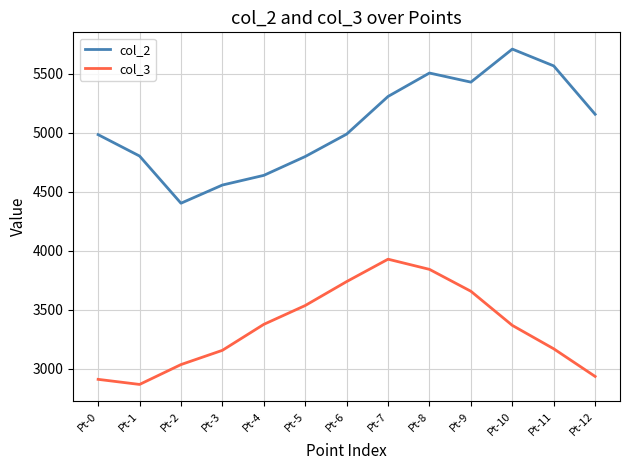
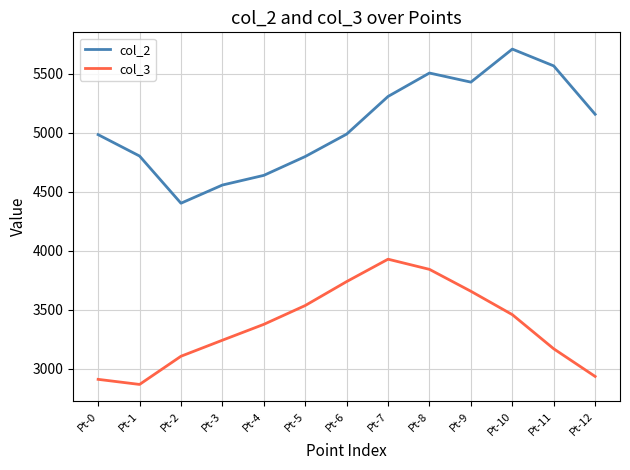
  {
    "col_2": {
      "Pt-0": 4990,
      "Pt-1": 4800,
      "Pt-2": 4400,
      "Pt-3": 4560,
      "Pt-4": 4640,
      "Pt-5": 4800,
      "Pt-6": 4990,
      "Pt-7": 5310,
      "Pt-8": 5510,
      "Pt-9": 5430,
      "Pt-10": 5710,
      "Pt-11": 5570,
      "Pt-12": 5160
    },
    "col_3": {
      "Pt-0": 2910,
      "Pt-1": 2870,
-     "Pt-2": 3040,
-     "Pt-3": 3160,
+     "Pt-2": 3110,
+     "Pt-3": 3240,
      "Pt-4": 3380,
      "Pt-5": 3540,
      "Pt-6": 3740,
      "Pt-7": 3930,
      "Pt-8": 3840,
      "Pt-9": 3660,
-     "Pt-10": 3370,
+     "Pt-10": 3460,
      "Pt-11": 3170,
      "Pt-12": 2940
    }
  }
